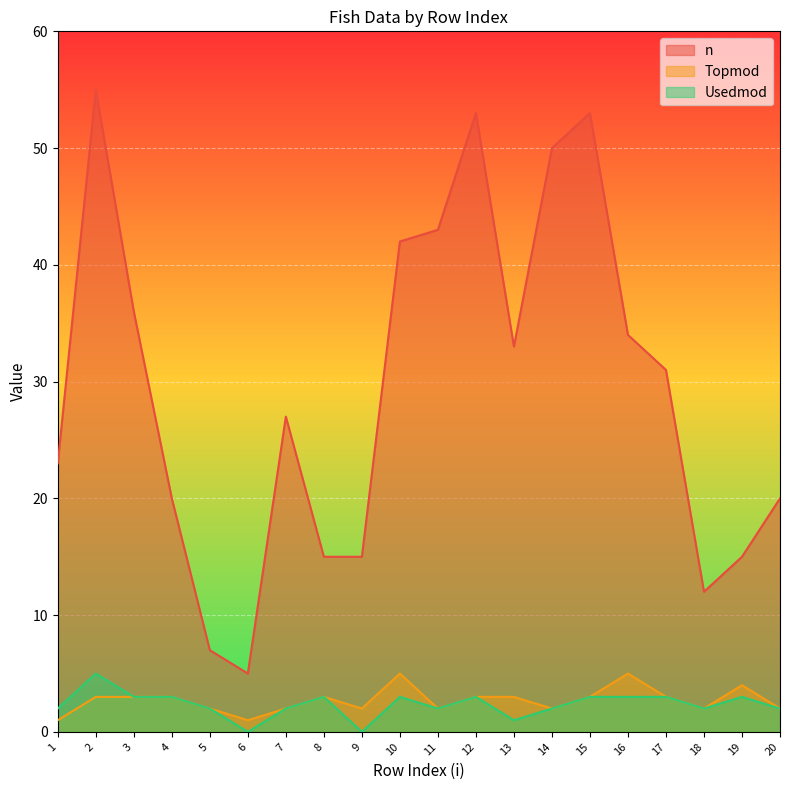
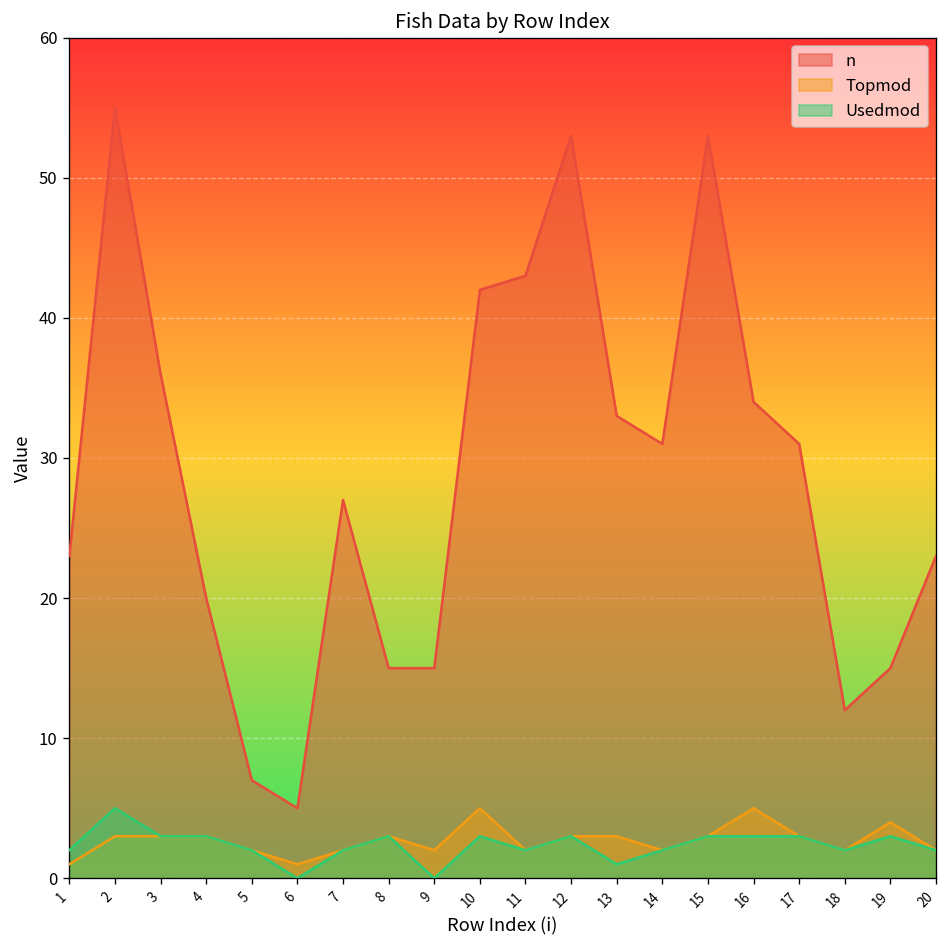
  {
    "n": {
      "1": 23,
      "2": 55,
      "3": 36,
      "4": 20,
      "5": 7,
      "6": 5,
      "7": 27,
      "8": 15,
      "9": 15,
      "10": 42,
      "11": 43,
      "12": 53,
      "13": 33,
-     "14": 50,
+     "14": 31,
      "15": 53,
      "16": 34,
      "17": 31,
      "18": 12,
      "19": 15,
-     "20": 20
+     "20": 23
    },
    "Topmod": {
      "1": 1,
      "2": 3,
      "6": 1,
      "9": 2,
      "10": 5,
      "13": 3,
      "16": 5,
      "19": 4
    },
    "Usedmod": {
      "1": 2,
      "2": 5,
      "6": 0,
      "9": 0,
      "10": 3,
      "13": 1,
      "16": 3,
      "19": 3
    }
  }
